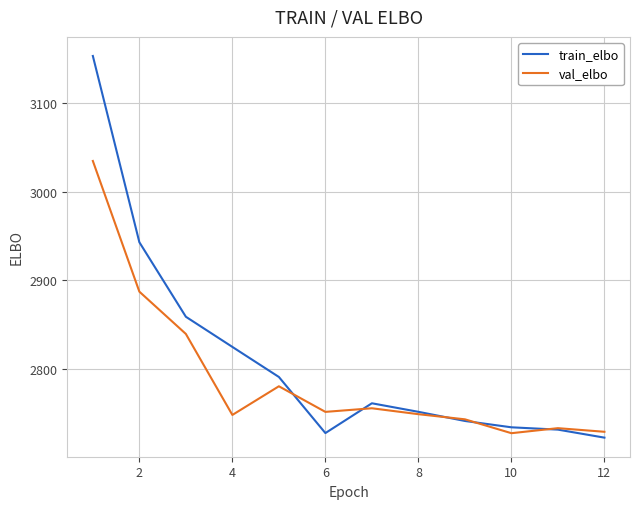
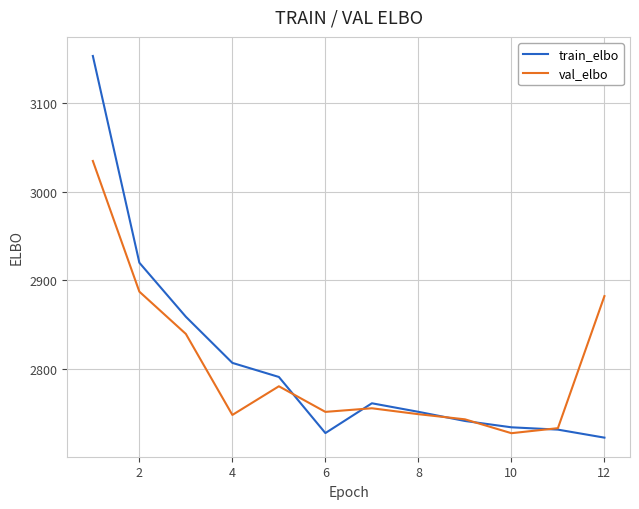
  {
    "train_elbo": {
-     "2": 2940,
-     "4": 2820,
+     "2": 2920,
+     "4": 2810,
      "6": 2730,
      "10": 2730,
      "12": 2720
    },
    "val_elbo": {
      "2": 2890,
      "4": 2750,
      "6": 2750,
      "10": 2730,
-     "12": 2730
+     "12": 2880
    }
  }
